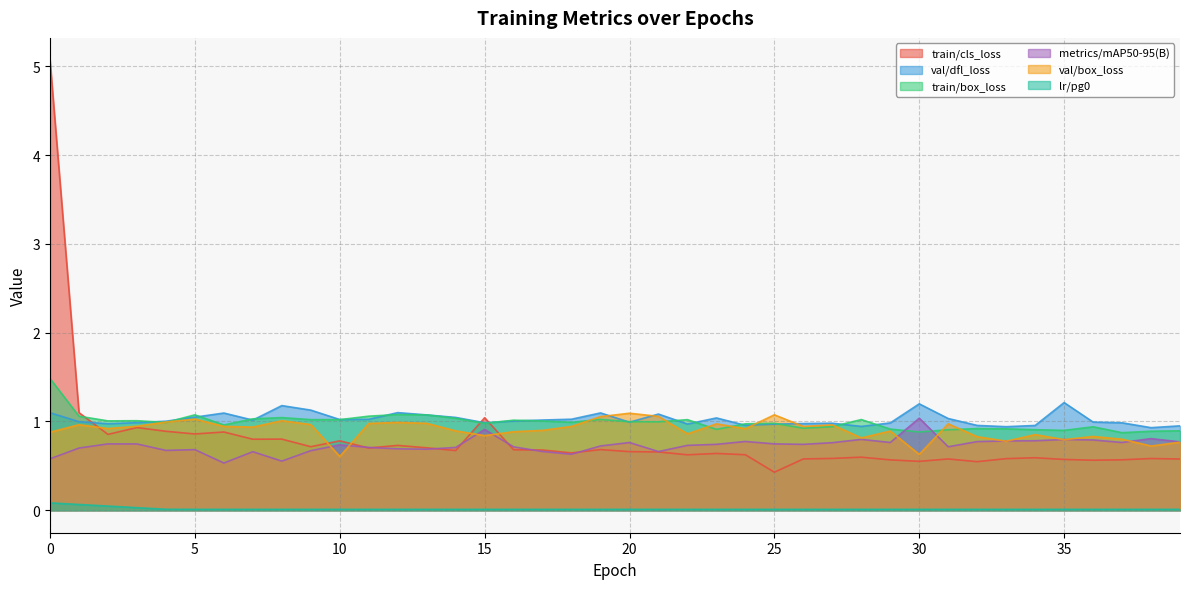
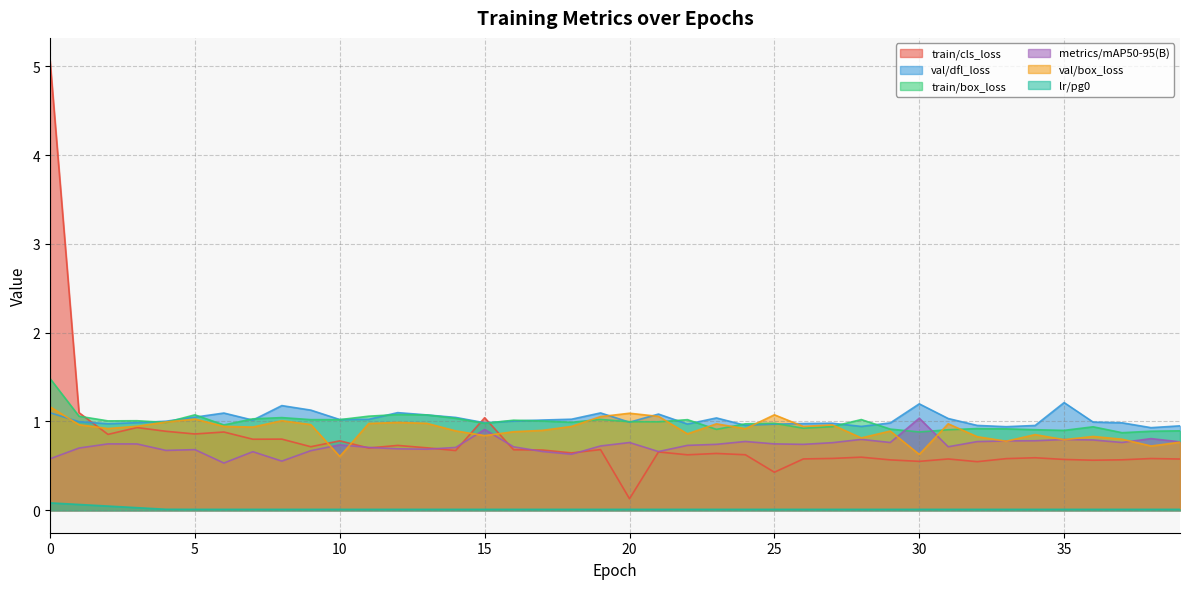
  {
    "train/cls_loss": {
      "0": 5.1,
      "5": 0.9,
      "10": 0.8,
      "15": 1.0,
-     "20": 0.7,
+     "20": 0.1,
      "25": 0.4,
      "30": 0.6,
      "35": 0.6
    },
    "val/dfl_loss": {
      "0": 1.1,
      "30": 1.2,
      "35": 1.2
    },
    "metrics/mAP50-95(B)": {
      "0": 0.6,
      "5": 0.7,
      "10": 0.7,
      "15": 0.9,
      "20": 0.8,
      "25": 0.7,
      "30": 1.0
    },
    "val/box_loss": {
-     "0": 0.9,
+     "0": 1.2,
      "10": 0.6,
      "15": 0.8,
      "20": 1.1,
      "25": 1.1,
      "30": 0.6
    }
  }
